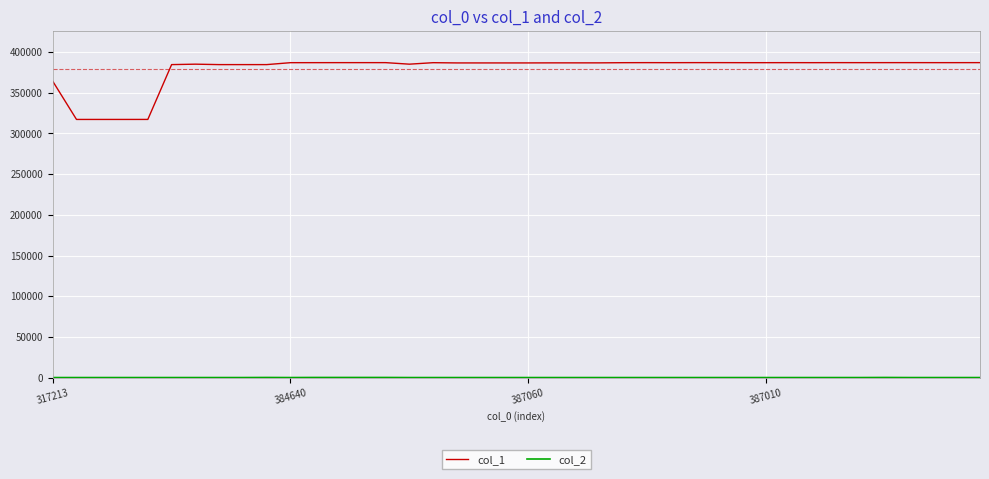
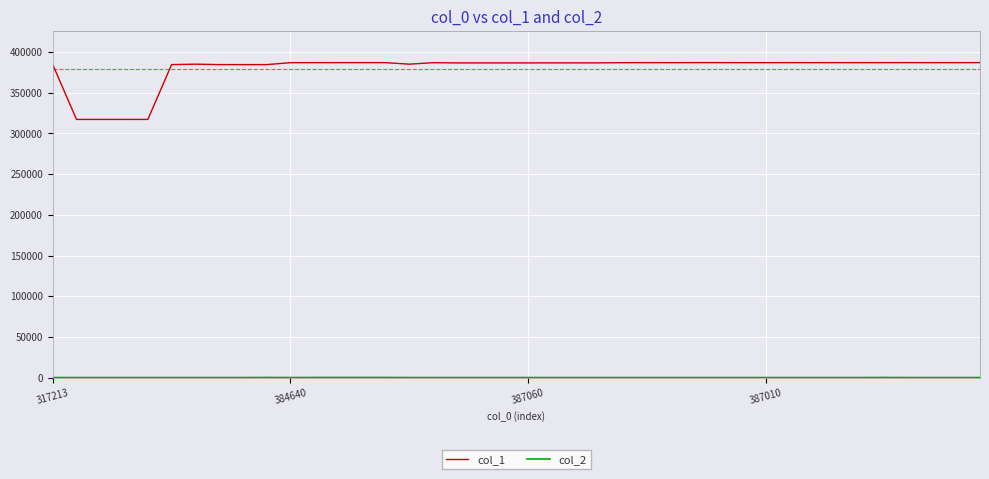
  {
    "col_1": {
-     "317213": 360000,
+     "317213": 380000,
      "384640": 390000,
      "387060": 390000,
      "387010": 390000
    },
    "col_2": {
      "317213": 0,
      "384640": 0,
      "387060": 0,
      "387010": 0
    }
  }
